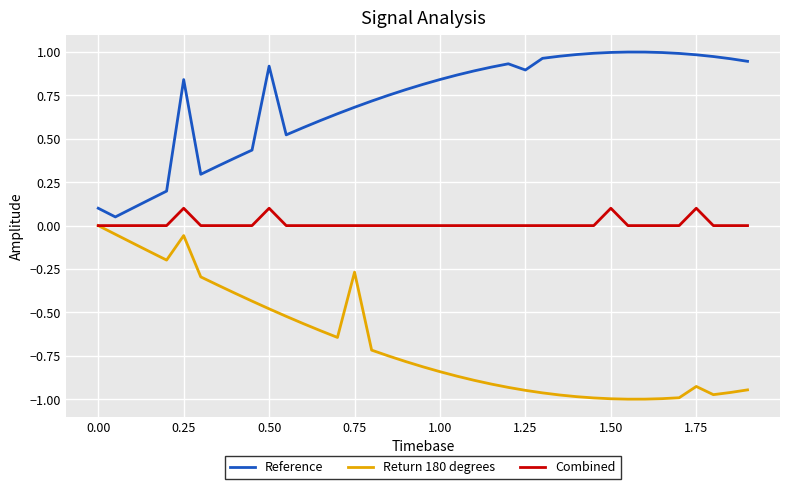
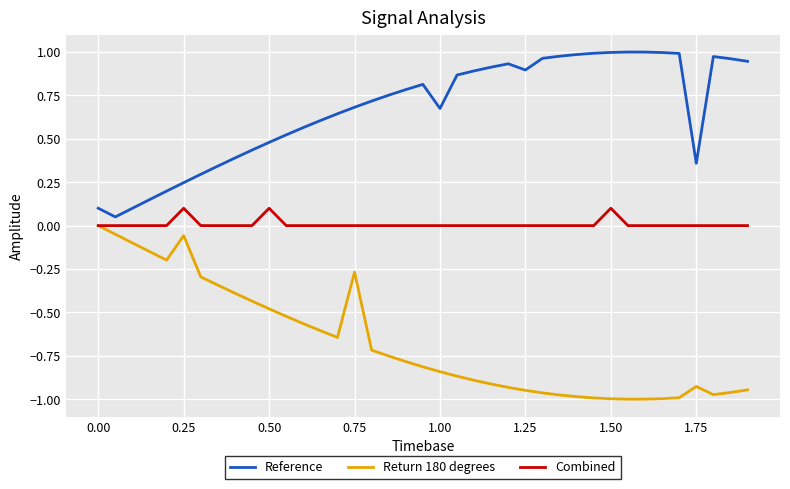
  {
    "Reference": {
      "0.00": 0.10,
-     "0.25": 0.84,
-     "0.50": 0.92,
+     "0.25": 0.25,
+     "0.50": 0.48,
      "0.75": 0.68,
-     "1.00": 0.84,
+     "1.00": 0.67,
      "1.25": 0.90,
      "1.50": 1.00,
-     "1.75": 0.98
+     "1.75": 0.36
    },
    "Return 180 degrees": {
      "0.25": -0.06,
      "0.50": -0.48,
      "0.75": -0.27,
      "1.00": -0.84,
      "1.25": -0.95,
      "1.50": -1.00,
      "1.75": -0.93
    },
    "Combined": {
      "0.25": 0.1,
      "0.50": 0.1,
      "0.75": 0.0,
      "1.00": 0.0,
      "1.25": 0.0,
      "1.50": 0.1,
-     "1.75": 0.1
+     "1.75": 0.0
    }
  }
